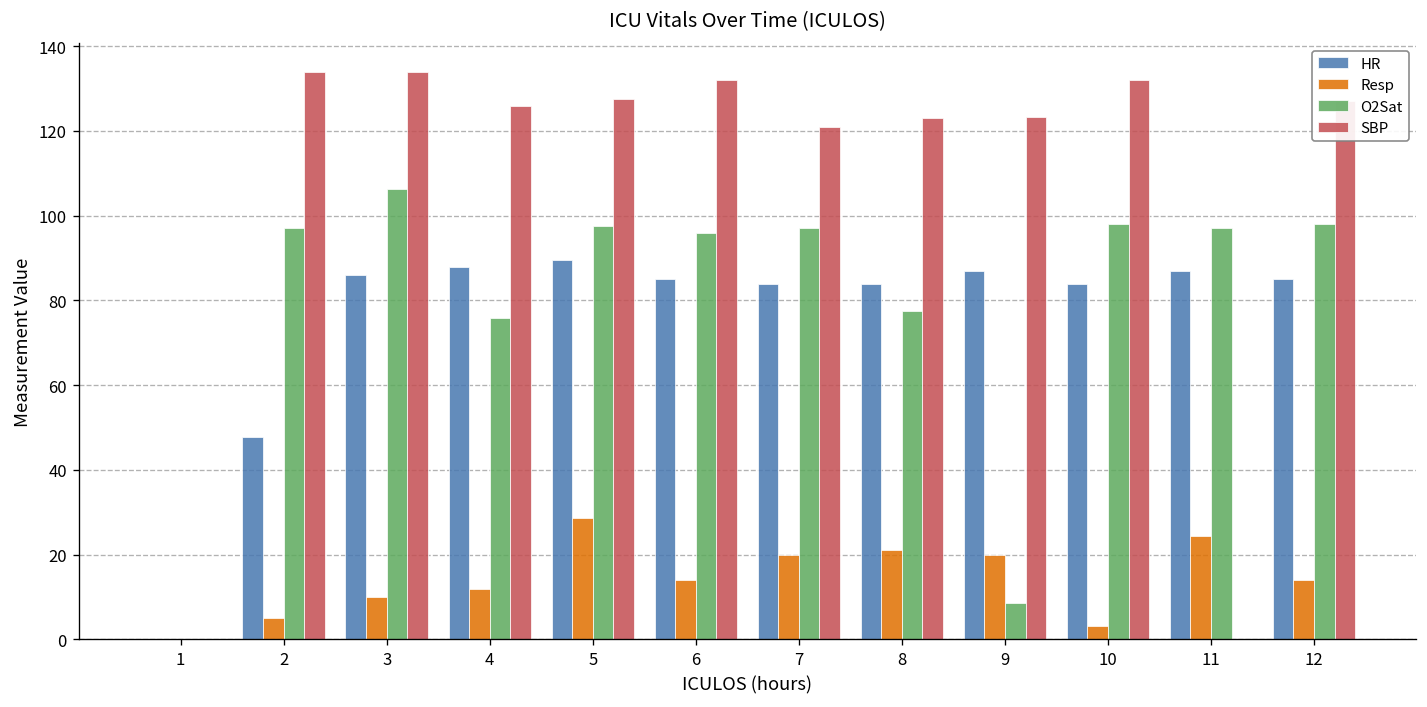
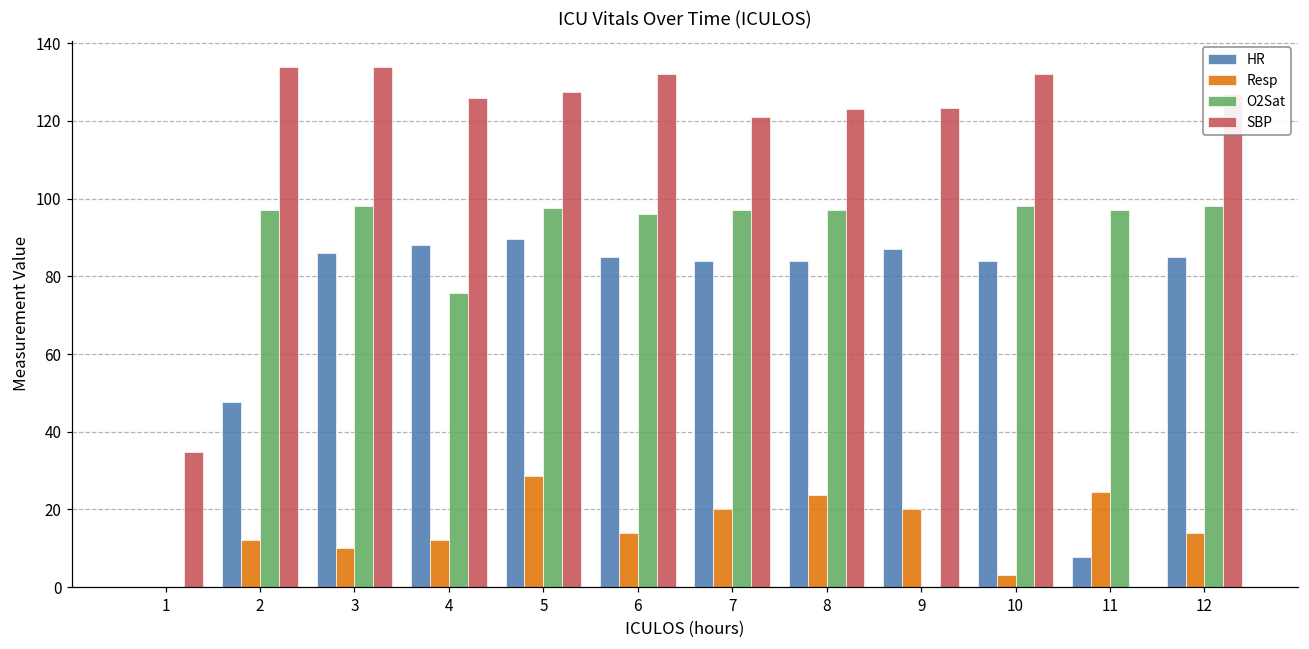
  {
    "HR": {
      "1": 0,
      "2": 48,
      "3": 86,
      "4": 88,
      "5": 90,
      "6": 85,
      "7": 84,
      "8": 84,
      "9": 87,
      "10": 84,
-     "11": 87,
+     "11": 8,
      "12": 85
    },
    "Resp": {
      "1": 0,
-     "2": 5,
+     "2": 12,
      "3": 10,
      "4": 12,
      "5": 29,
      "6": 14,
      "7": 20,
-     "8": 21,
+     "8": 24,
      "9": 20,
      "10": 3,
      "11": 25,
      "12": 14
    },
    "O2Sat": {
      "1": 0,
      "2": 97,
-     "3": 106,
+     "3": 98,
      "4": 76,
      "5": 98,
      "6": 96,
      "7": 97,
-     "8": 77,
-     "9": 9,
+     "8": 97,
+     "9": 0,
      "10": 98,
      "11": 97,
      "12": 98
    },
    "SBP": {
-     "1": 0,
+     "1": 35,
      "2": 134,
      "3": 134,
      "4": 126,
      "5": 128,
      "6": 132,
      "7": 121,
      "8": 123,
      "9": 123,
      "10": 132,
      "11": 0
    }
  }
